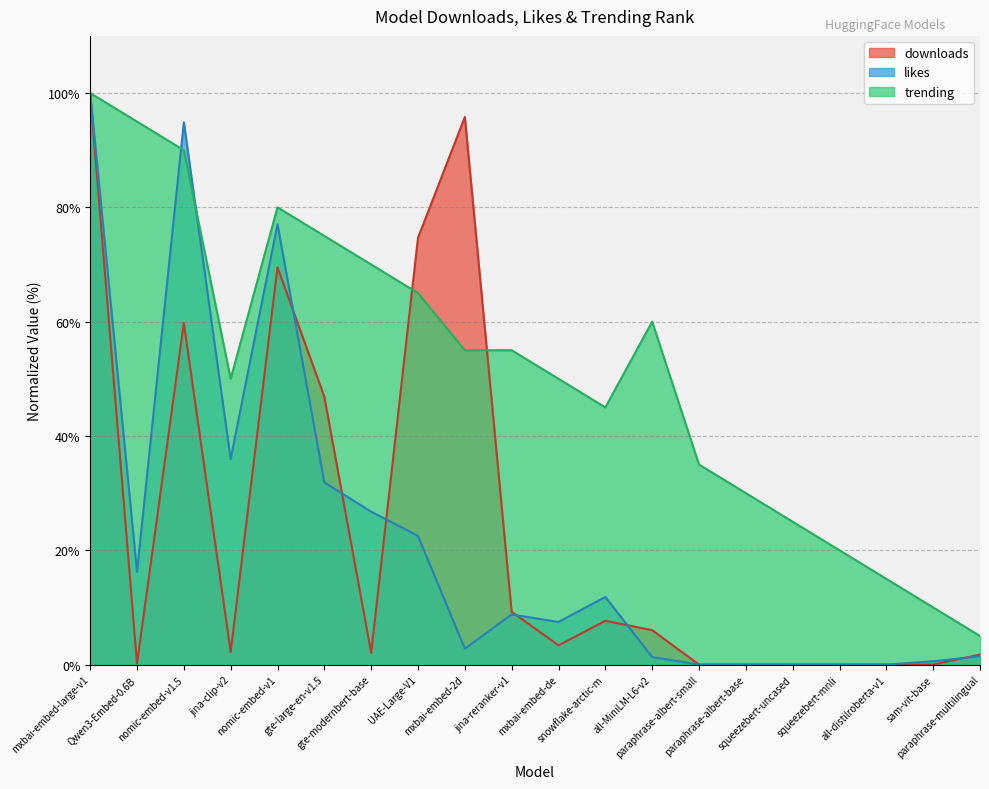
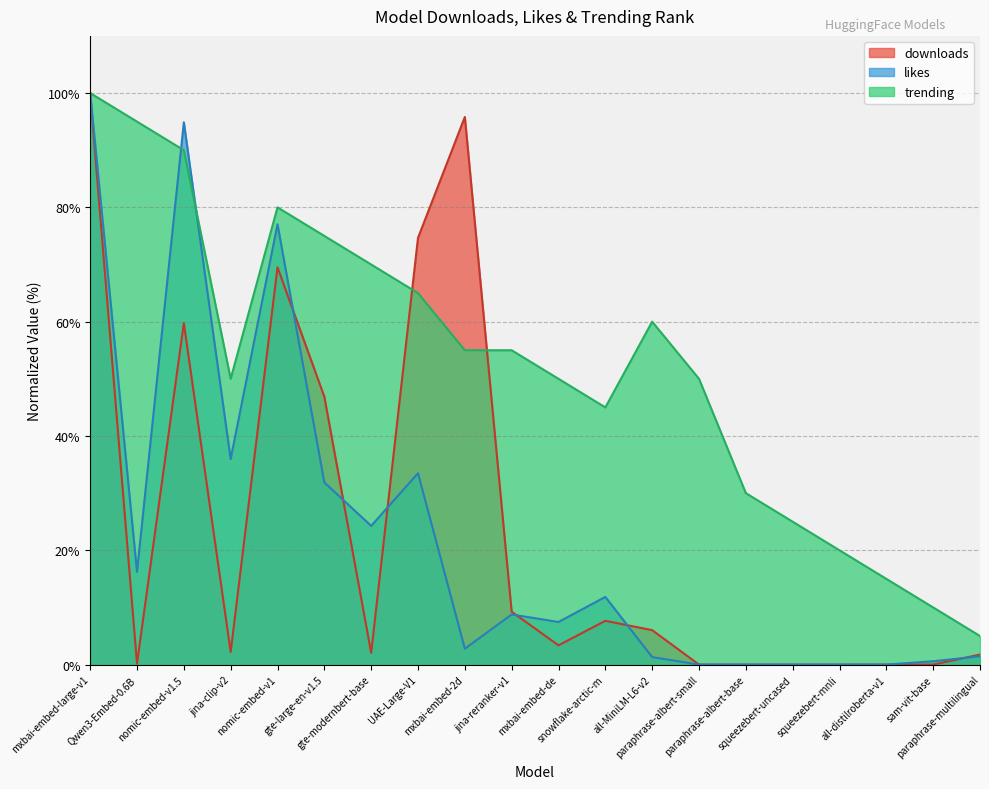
  {
    "downloads": {
      "Qwen3-Embed-0.6B": "0%",
      "nomic-embed-v1.5": "60%",
      "jina-clip-v2": "2%",
      "nomic-embed-v1": "70%",
      "gte-large-en-v1.5": "47%",
      "gte-modernbert-base": "2%",
      "UAE-Large-V1": "75%",
      "mxbai-embed-2d": "96%",
      "jina-reranker-v1": "9%",
      "mxbai-embed-de": "3%",
      "snowflake-arctic-m": "8%",
      "all-MiniLM-L6-v2": "6%",
      "sam-vit-base": "0%"
    },
    "likes": {
      "Qwen3-Embed-0.6B": "16%",
      "nomic-embed-v1.5": "95%",
      "jina-clip-v2": "36%",
      "nomic-embed-v1": "77%",
      "gte-large-en-v1.5": "32%",
-     "gte-modernbert-base": "27%",
-     "UAE-Large-V1": "23%",
+     "gte-modernbert-base": "24%",
+     "UAE-Large-V1": "33%",
      "mxbai-embed-2d": "3%",
      "jina-reranker-v1": "9%",
      "mxbai-embed-de": "7%",
      "snowflake-arctic-m": "12%",
      "all-MiniLM-L6-v2": "1%",
      "sam-vit-base": "1%"
    },
    "trending": {
      "Qwen3-Embed-0.6B": "95%",
      "nomic-embed-v1.5": "90%",
      "jina-clip-v2": "50%",
      "nomic-embed-v1": "80%",
      "gte-large-en-v1.5": "75%",
      "gte-modernbert-base": "70%",
      "UAE-Large-V1": "65%",
      "mxbai-embed-2d": "55%",
      "jina-reranker-v1": "55%",
      "mxbai-embed-de": "50%",
      "snowflake-arctic-m": "45%",
      "all-MiniLM-L6-v2": "60%",
-     "paraphrase-albert-small": "35%",
+     "paraphrase-albert-small": "50%",
      "paraphrase-albert-base": "30%",
      "squeezebert-uncased": "25%",
      "squeezebert-mnli": "20%",
      "all-distilroberta-v1": "15%",
      "sam-vit-base": "10%",
      "paraphrase-multilingual": "5%"
    }
  }
